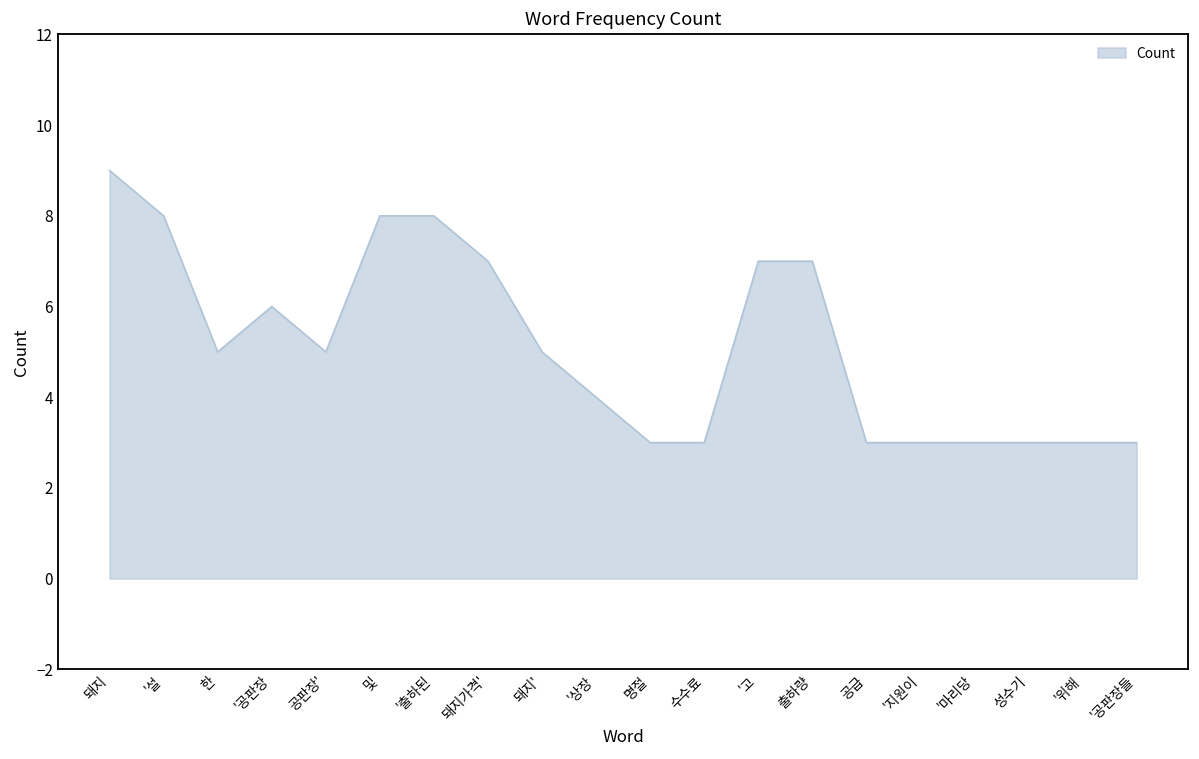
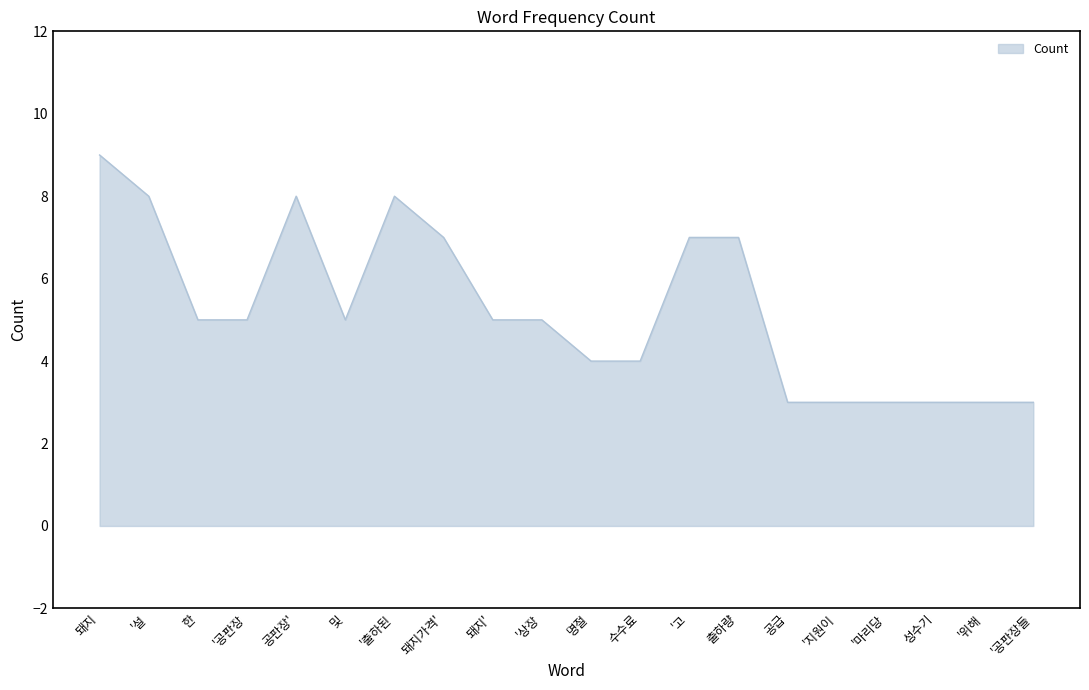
  {
    "돼지": 9,
    "'설": 8,
    "한": 5,
-   "'공판장": 6,
-   "공판장'": 5,
-   "및": 8,
+   "'공판장": 5,
+   "공판장'": 8,
+   "및": 5,
    "'출하된": 8,
    "돼지가격'": 7,
    "돼지'": 5,
-   "'상장": 4,
-   "명절": 3,
-   "수수료": 3,
+   "'상장": 5,
+   "명절": 4,
+   "수수료": 4,
    "'고": 7,
    "출하량": 7,
    "공급": 3,
    "'지원이": 3,
    "'마리당": 3,
    "성수기": 3,
    "'위해": 3,
    "'공판장들": 3
  }
